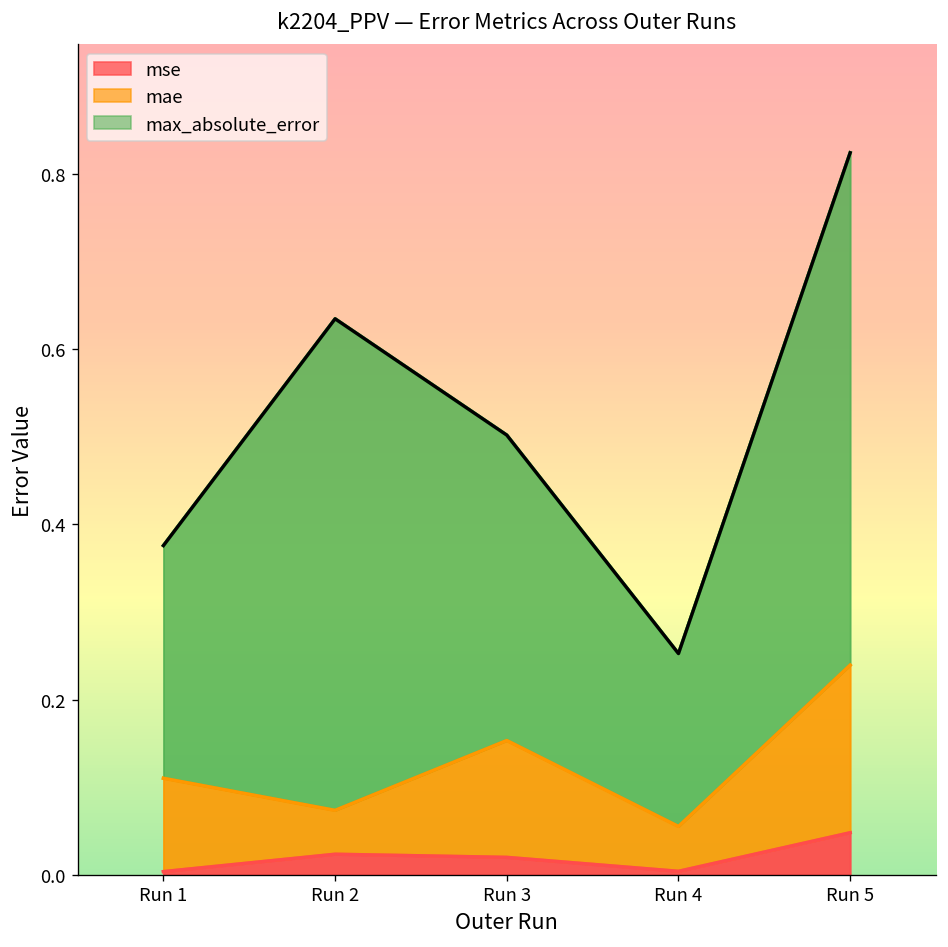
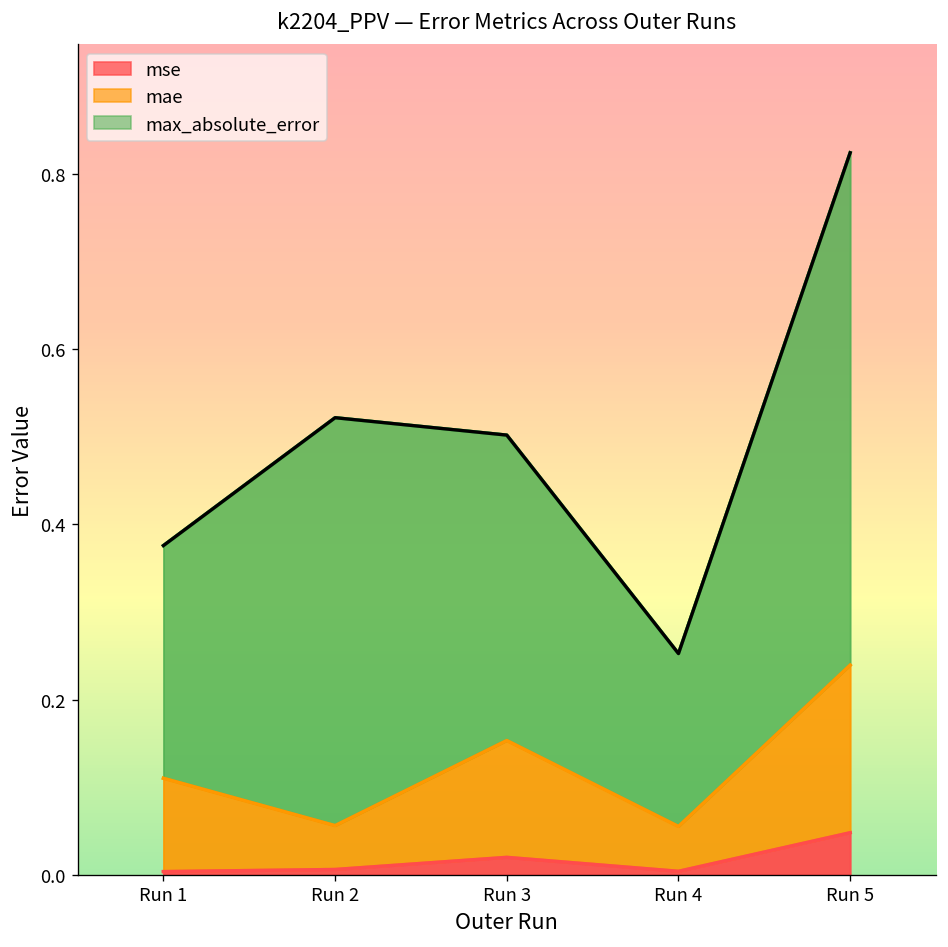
  {
    "mse": {
      "Run 1": 0.00,
-     "Run 2": 0.02,
+     "Run 2": 0.01,
      "Run 3": 0.02,
      "Run 4": 0.00,
      "Run 5": 0.05
    },
    "mae": {
      "Run 1": 0.11,
      "Run 2": 0.05,
      "Run 3": 0.13,
      "Run 4": 0.05,
      "Run 5": 0.19
    },
    "max_absolute_error": {
      "Run 1": 0.27,
-     "Run 2": 0.56,
+     "Run 2": 0.47,
      "Run 3": 0.35,
      "Run 4": 0.20,
      "Run 5": 0.59
    }
  }
